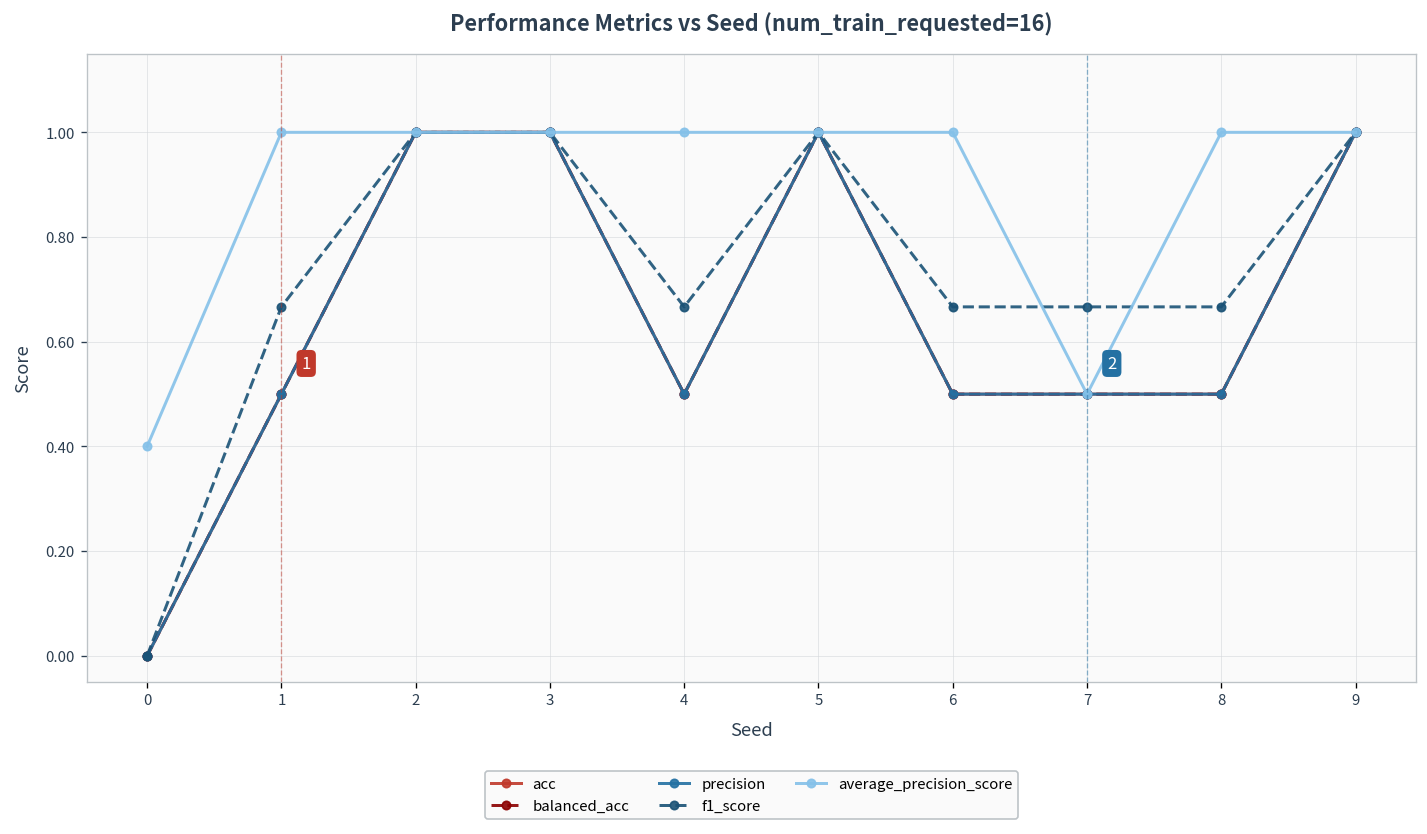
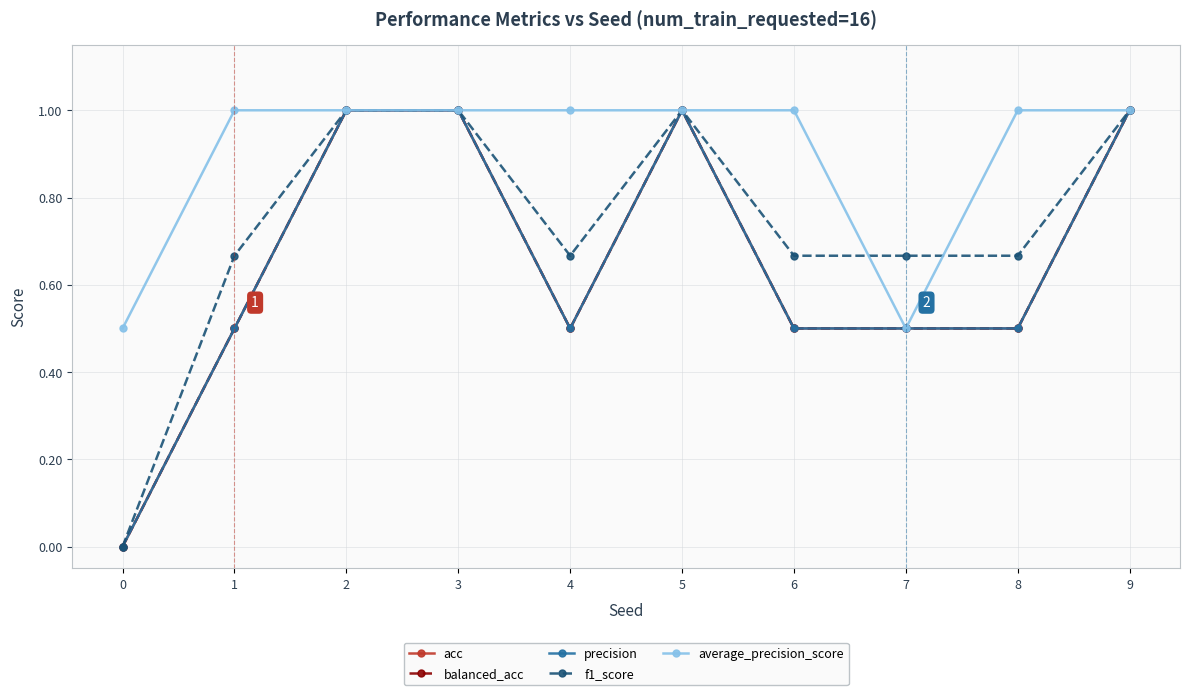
  {
    "average_precision_score": {
-     "0": 0.4,
+     "0": 0.5,
      "1": 1.0,
      "4": 1.0,
      "6": 1.0,
      "8": 1.0
    }
  }
